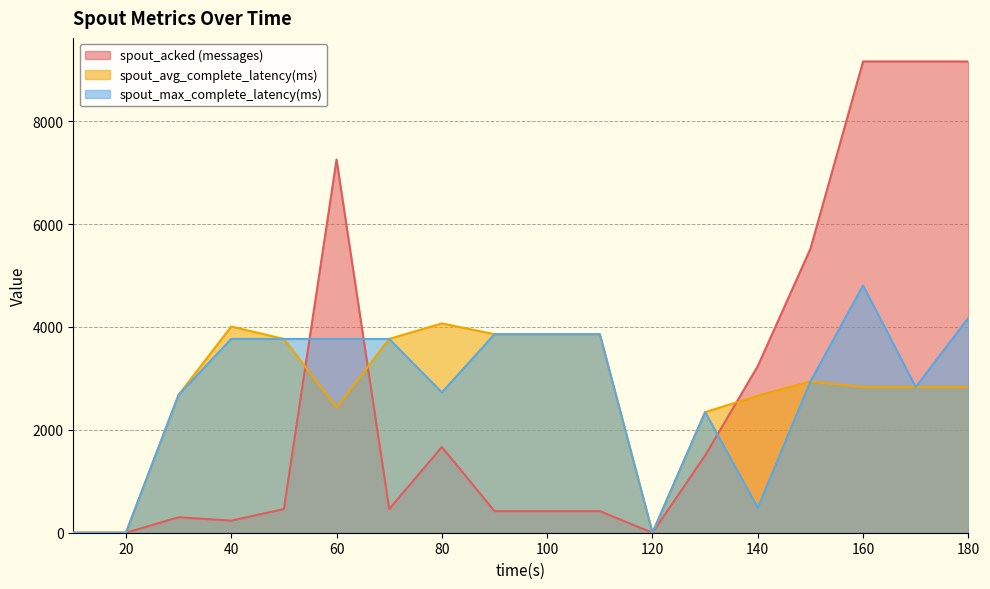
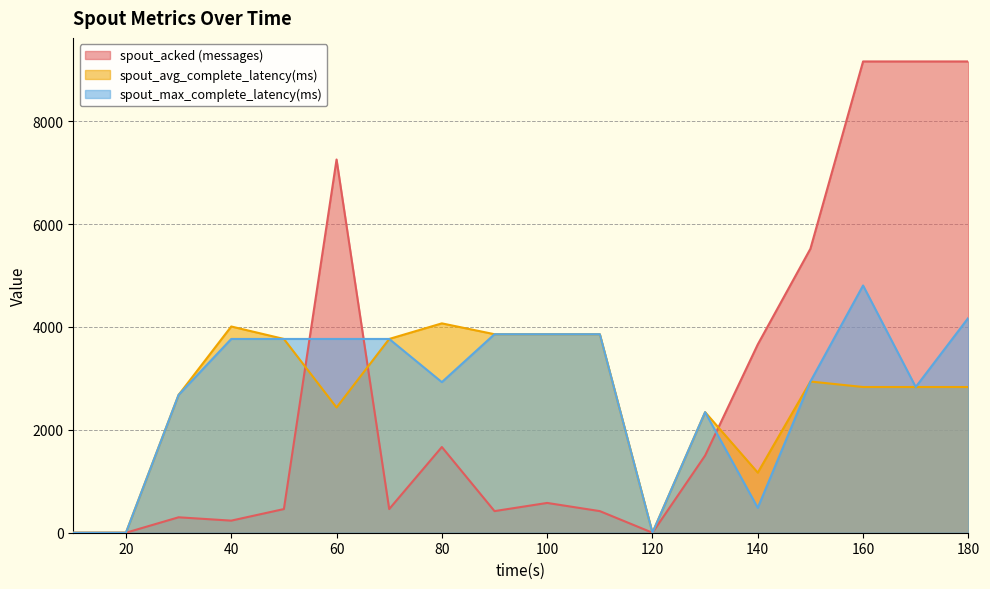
  {
    "spout_acked (messages)": {
      "40": 200,
      "60": 7300,
      "80": 1700,
-     "100": 400,
-     "140": 3200,
+     "100": 600,
+     "140": 3700,
      "160": 9200,
      "180": 9200
    },
    "spout_avg_complete_latency(ms)": {
      "40": 4000,
      "60": 2400,
      "80": 4100,
-     "140": 2700,
+     "140": 1200,
      "160": 2800,
      "180": 2800
    },
    "spout_max_complete_latency(ms)": {
      "40": 3800,
      "60": 3800,
-     "80": 2700,
+     "80": 2900,
      "140": 500,
      "160": 4800,
      "180": 4200
    }
  }
